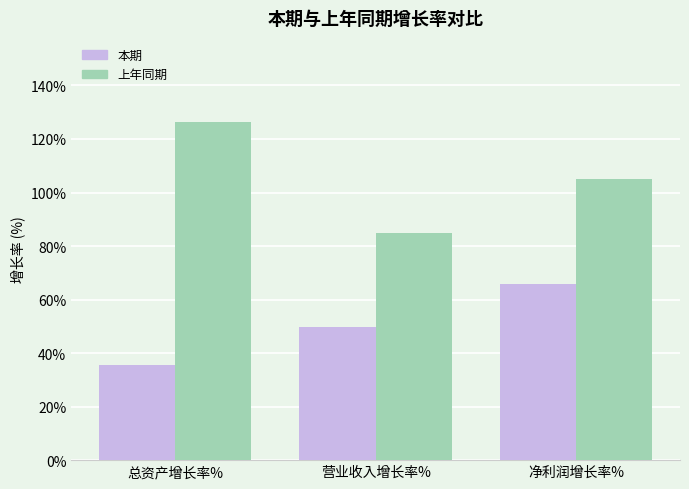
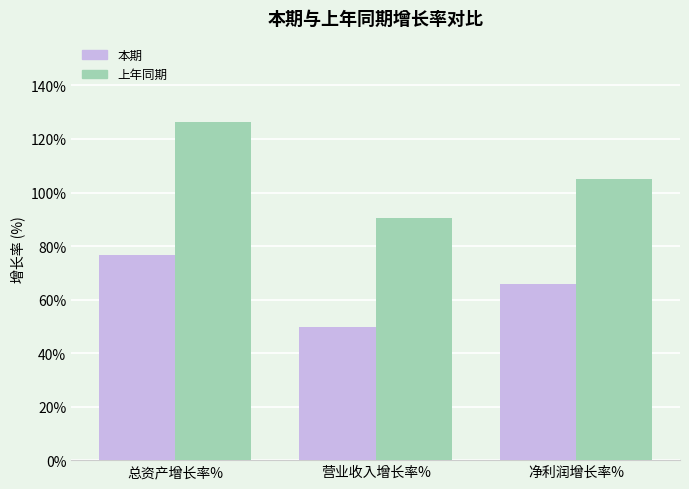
  {
    "本期": {
-     "总资产增长率%": "36%",
+     "总资产增长率%": "76%",
      "营业收入增长率%": "50%",
      "净利润增长率%": "66%"
    },
    "上年同期": {
      "总资产增长率%": "126%",
-     "营业收入增长率%": "85%",
+     "营业收入增长率%": "91%",
      "净利润增长率%": "105%"
    }
  }
